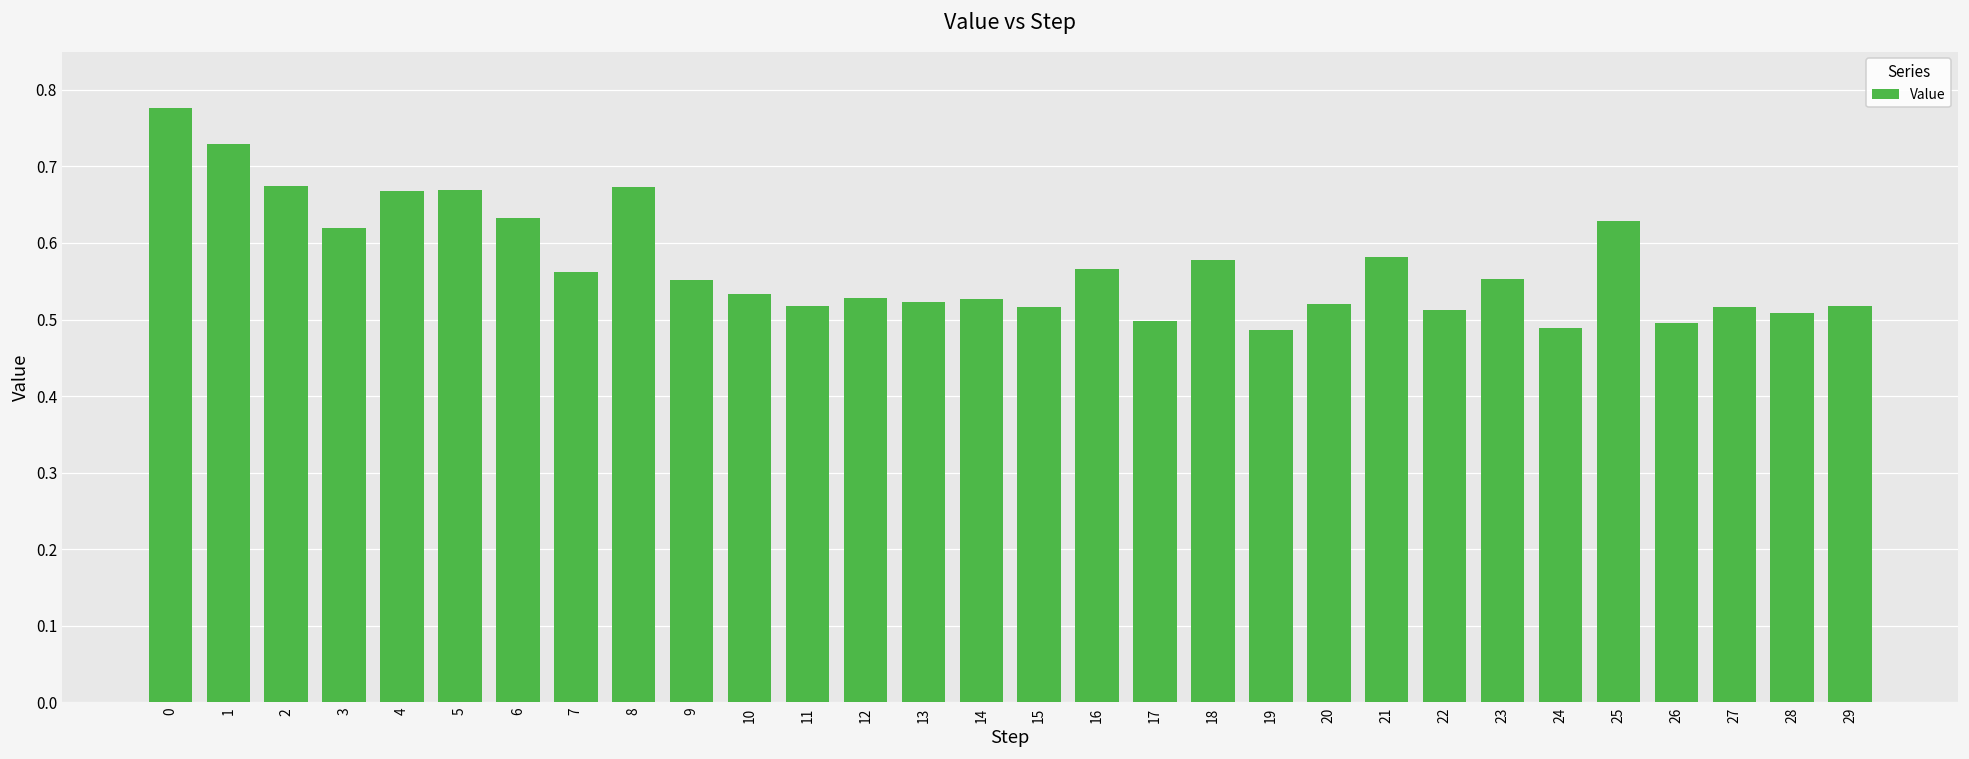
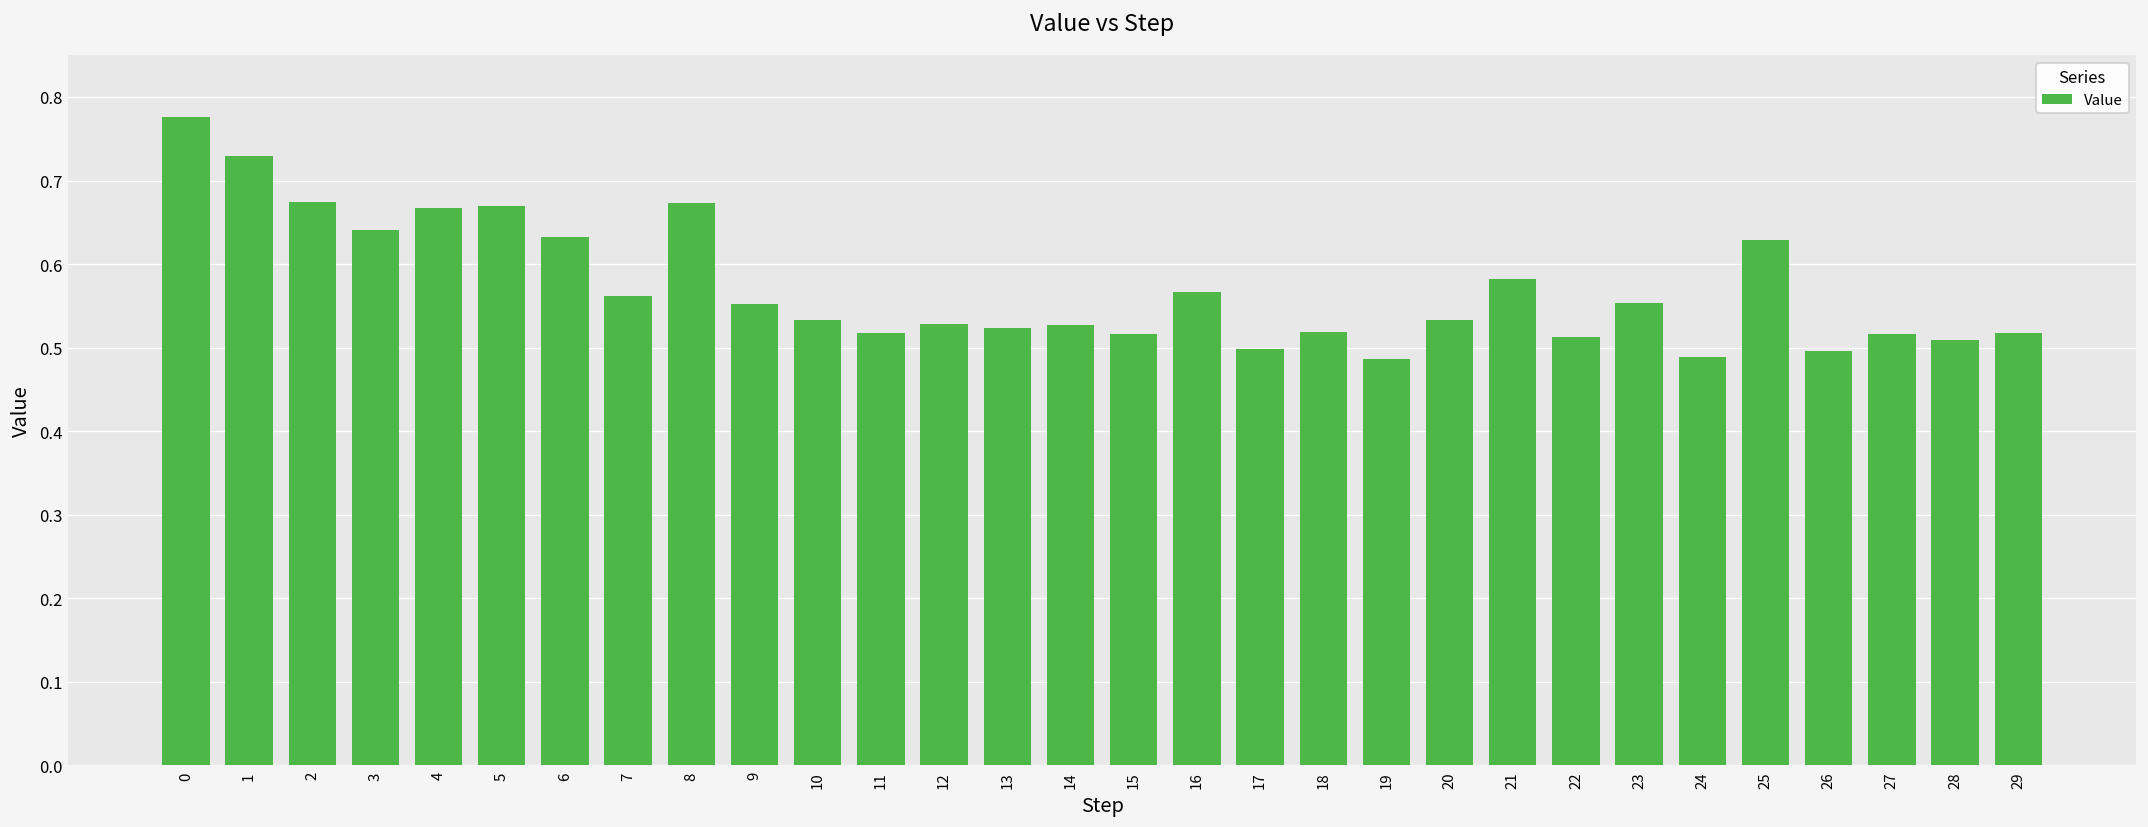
  {
    "0": 0.78,
    "1": 0.73,
    "2": 0.67,
-   "3": 0.62,
+   "3": 0.64,
    "4": 0.67,
    "5": 0.67,
    "6": 0.63,
    "7": 0.56,
    "8": 0.67,
    "9": 0.55,
    "10": 0.53,
    "11": 0.52,
    "12": 0.53,
    "13": 0.52,
    "14": 0.53,
    "15": 0.52,
    "16": 0.57,
    "17": 0.50,
-   "18": 0.58,
+   "18": 0.52,
    "19": 0.49,
-   "20": 0.52,
+   "20": 0.53,
    "21": 0.58,
    "22": 0.51,
    "23": 0.55,
    "24": 0.49,
    "25": 0.63,
    "26": 0.50,
    "27": 0.52,
    "28": 0.51,
    "29": 0.52
  }
